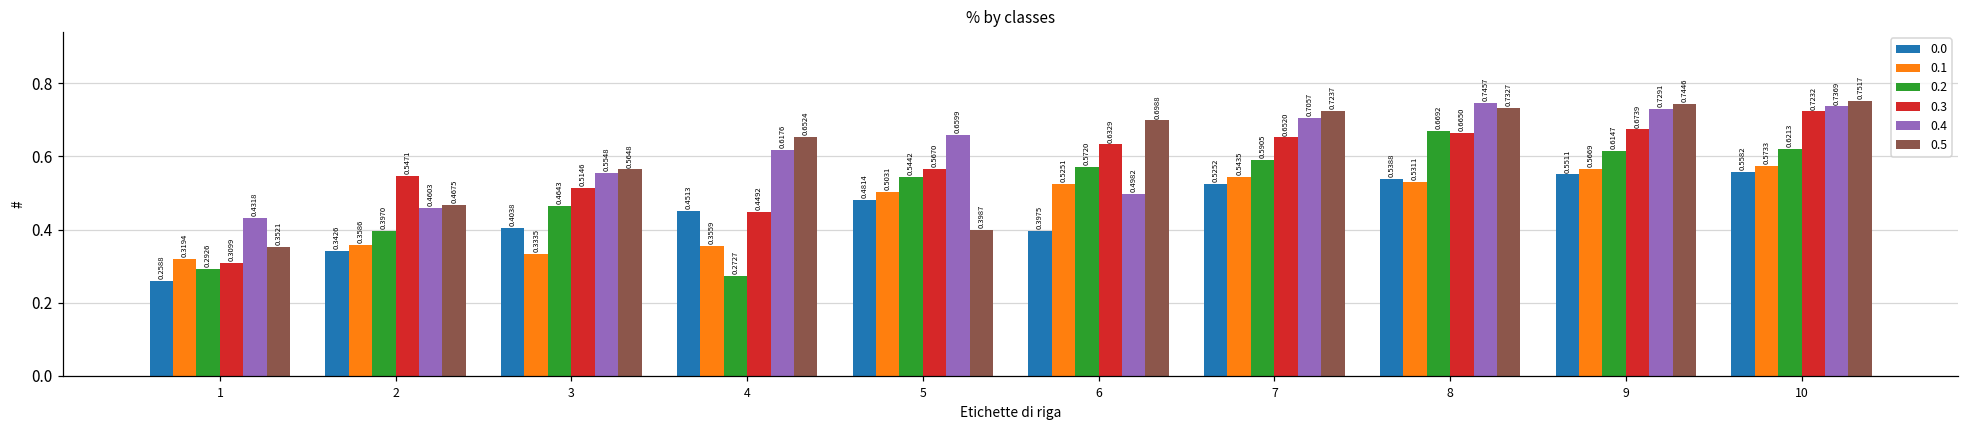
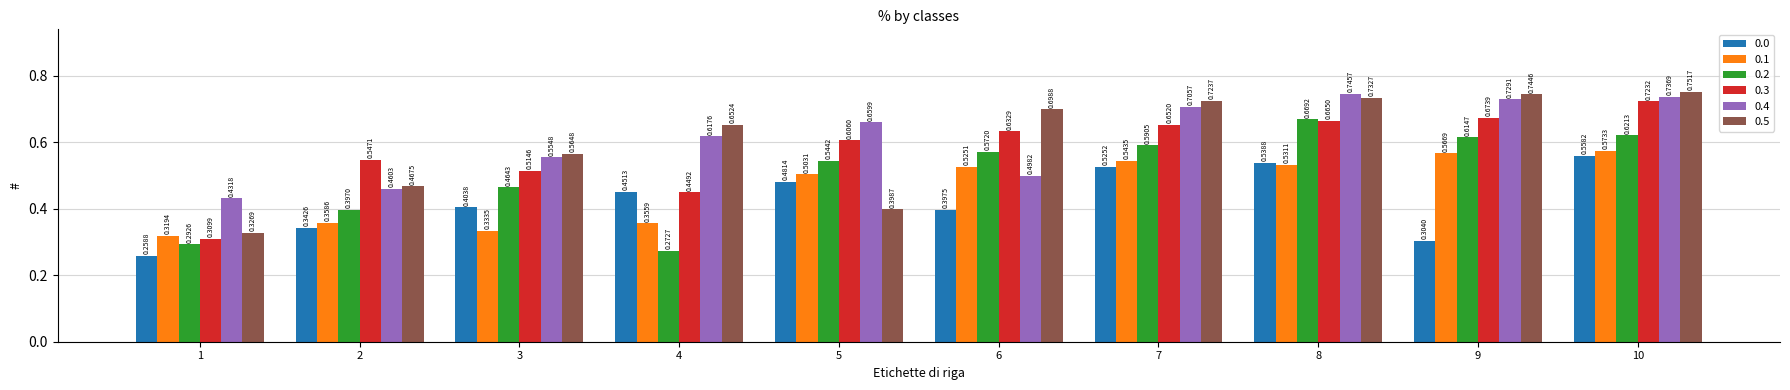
  {
    "0.0": {
      "1": 0.2588,
      "2": 0.3426,
      "3": 0.4038,
      "4": 0.4513,
      "5": 0.4814,
      "6": 0.3975,
      "7": 0.5252,
      "8": 0.5388,
-     "9": 0.5511,
+     "9": 0.3040,
      "10": 0.5582
    },
    "0.1": {
      "1": 0.3194,
      "2": 0.3586,
      "3": 0.3335,
      "4": 0.3559,
      "5": 0.5031,
      "6": 0.5251,
      "7": 0.5435,
      "8": 0.5311,
      "9": 0.5669,
      "10": 0.5733
    },
    "0.2": {
      "1": 0.2926,
      "2": 0.3970,
      "3": 0.4643,
      "4": 0.2727,
      "5": 0.5442,
      "6": 0.5720,
      "7": 0.5905,
      "8": 0.6692,
      "9": 0.6147,
      "10": 0.6213
    },
    "0.3": {
      "1": 0.3099,
      "2": 0.5471,
      "3": 0.5146,
      "4": 0.4492,
-     "5": 0.5670,
+     "5": 0.6060,
      "6": 0.6329,
      "7": 0.6520,
      "8": 0.6650,
      "9": 0.6739,
      "10": 0.7232
    },
    "0.4": {
      "1": 0.4318,
      "2": 0.4603,
      "3": 0.5548,
      "4": 0.6176,
      "5": 0.6599,
      "6": 0.4982,
      "7": 0.7057,
      "8": 0.7457,
      "9": 0.7291,
      "10": 0.7369
    },
    "0.5": {
-     "1": 0.3521,
+     "1": 0.3269,
      "2": 0.4675,
      "3": 0.5648,
      "4": 0.6524,
      "5": 0.3987,
      "6": 0.6988,
      "7": 0.7237,
      "8": 0.7327,
      "9": 0.7446,
      "10": 0.7517
    }
  }
